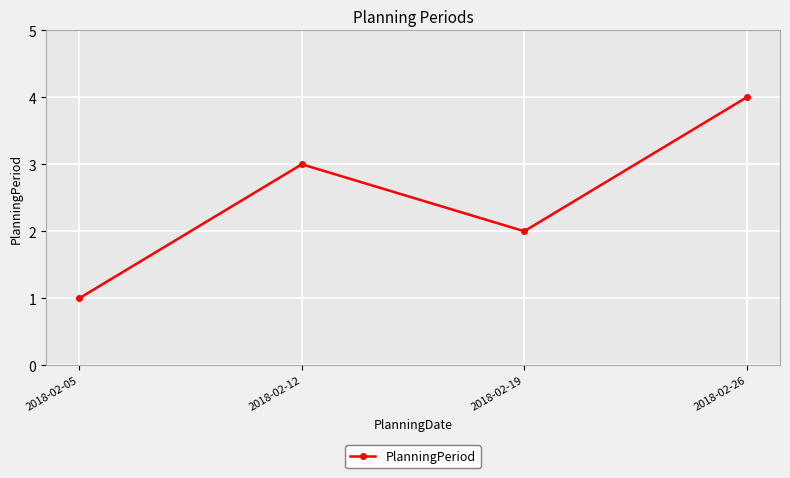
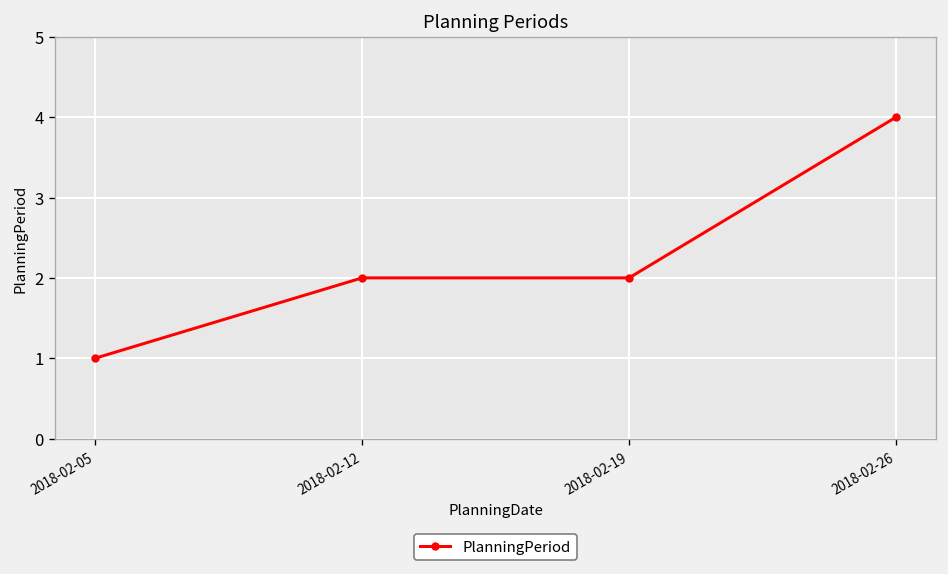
  {
    "2018-02-05": 1,
-   "2018-02-12": 3,
+   "2018-02-12": 2,
    "2018-02-19": 2,
    "2018-02-26": 4
  }
